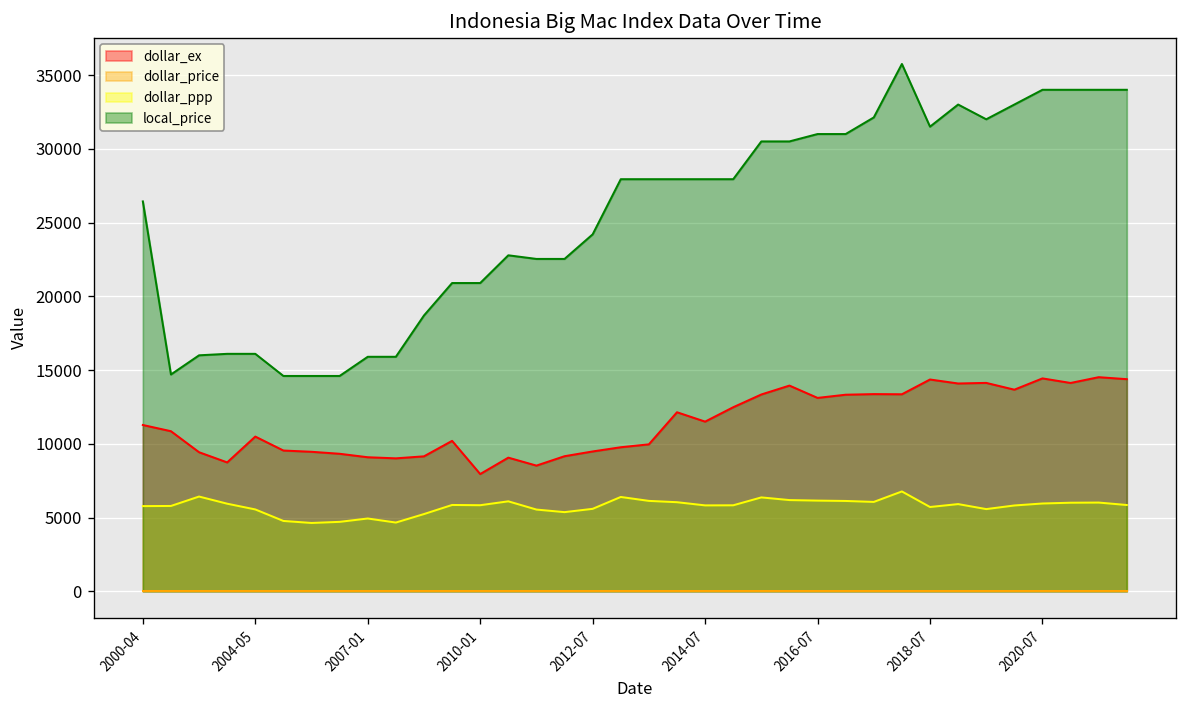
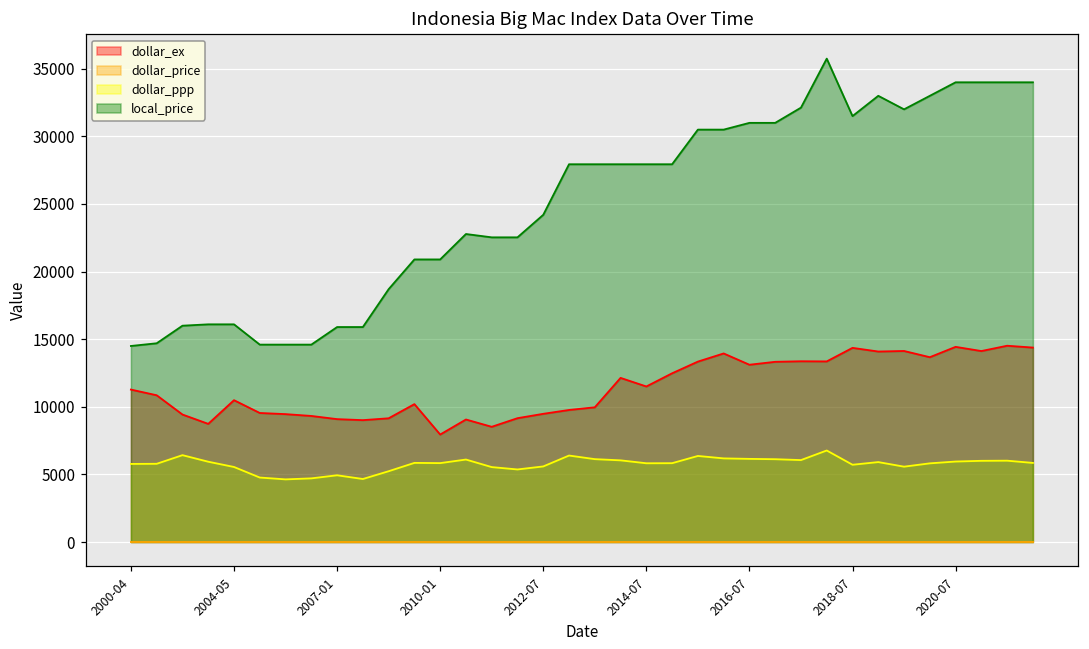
  {
    "dollar_ex": {
      "2000-04": 11300,
      "2004-05": 10500,
      "2007-01": 9100,
      "2010-01": 8000,
      "2012-07": 9500,
      "2014-07": 11500,
      "2016-07": 13100,
      "2018-07": 14400,
      "2020-07": 14400
    },
    "local_price": {
-     "2000-04": 26400,
+     "2000-04": 14500,
      "2004-05": 16100,
      "2007-01": 15900,
      "2010-01": 20900,
      "2012-07": 24200,
      "2014-07": 27900,
      "2016-07": 31000,
      "2018-07": 31500,
      "2020-07": 34000
    }
  }
